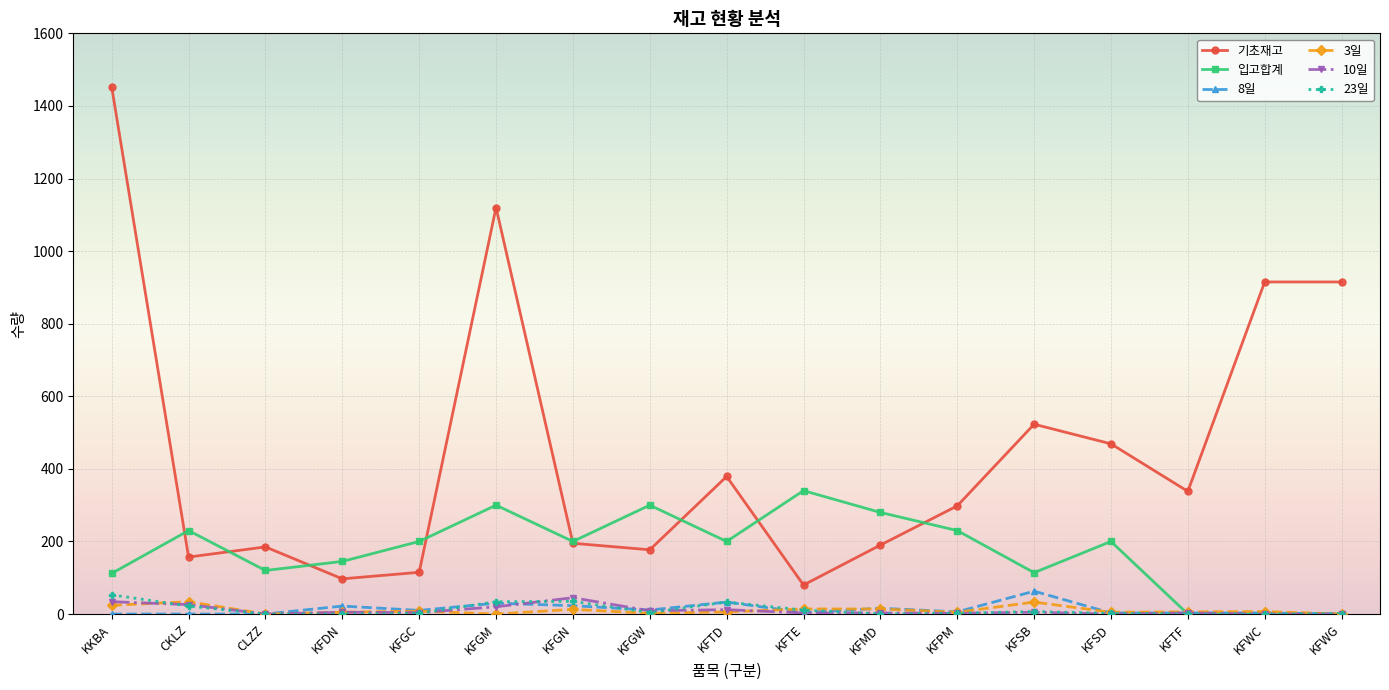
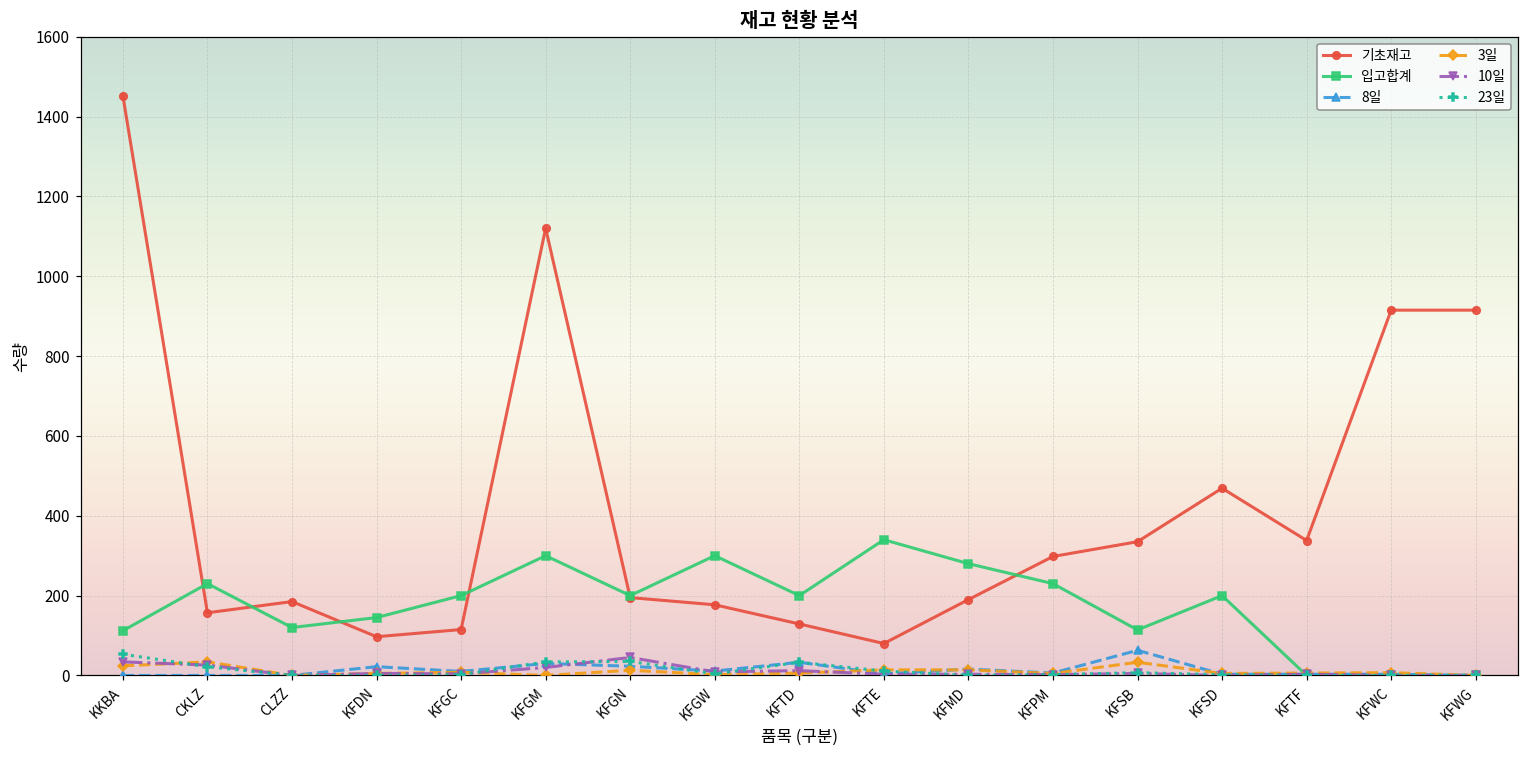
  {
    "기초재고": {
      "KKBA": 1450,
      "CKLZ": 160,
      "CLZZ": 190,
      "KFDN": 100,
      "KFGC": 120,
      "KFGM": 1120,
      "KFGW": 180,
-     "KFTD": 380,
+     "KFTD": 130,
      "KFTE": 80,
      "KFMD": 190,
      "KFPM": 300,
-     "KFSB": 520,
+     "KFSB": 340,
      "KFSD": 470,
      "KFTF": 340,
      "KFWC": 920,
      "KFWG": 920
    },
    "8일": {
      "KKBA": 0,
      "CKLZ": 0,
      "KFDN": 20,
      "KFGN": 20,
      "KFSB": 60
    },
    "3일": {
      "KKBA": 20,
      "CKLZ": 30,
      "KFGM": 0,
      "KFGN": 10,
      "KFSB": 30
    },
    "10일": {
      "KKBA": 30,
      "KFGM": 20,
      "KFGN": 50
    }
  }
